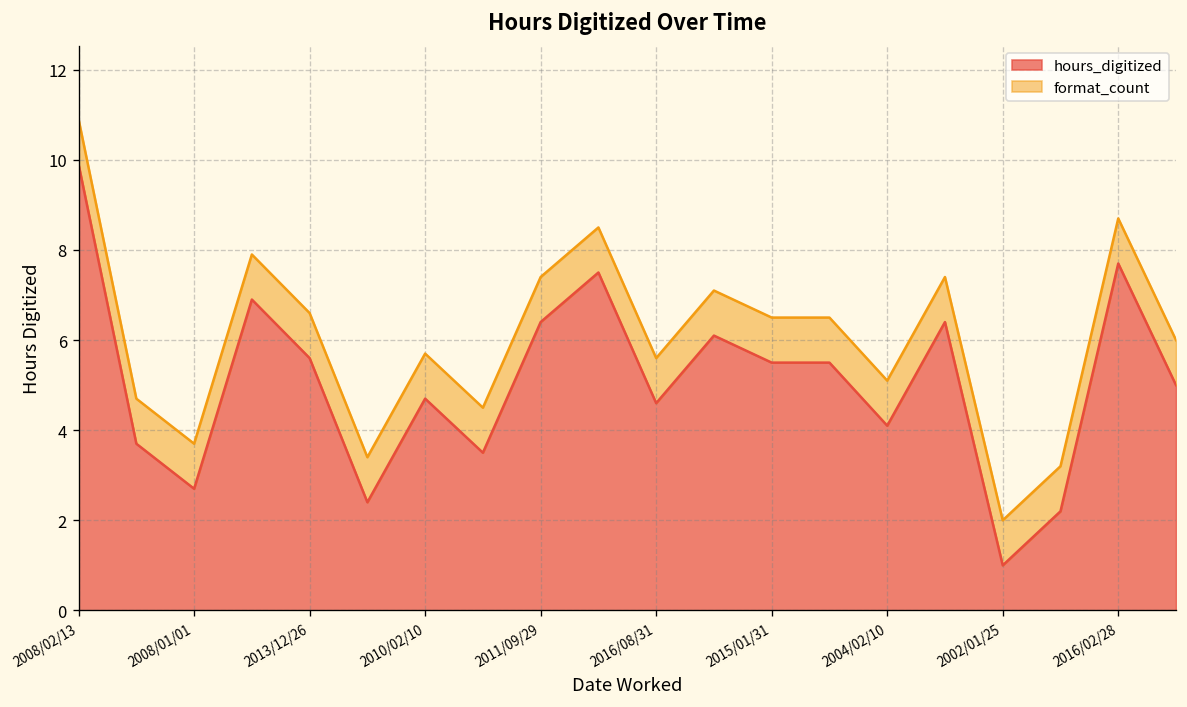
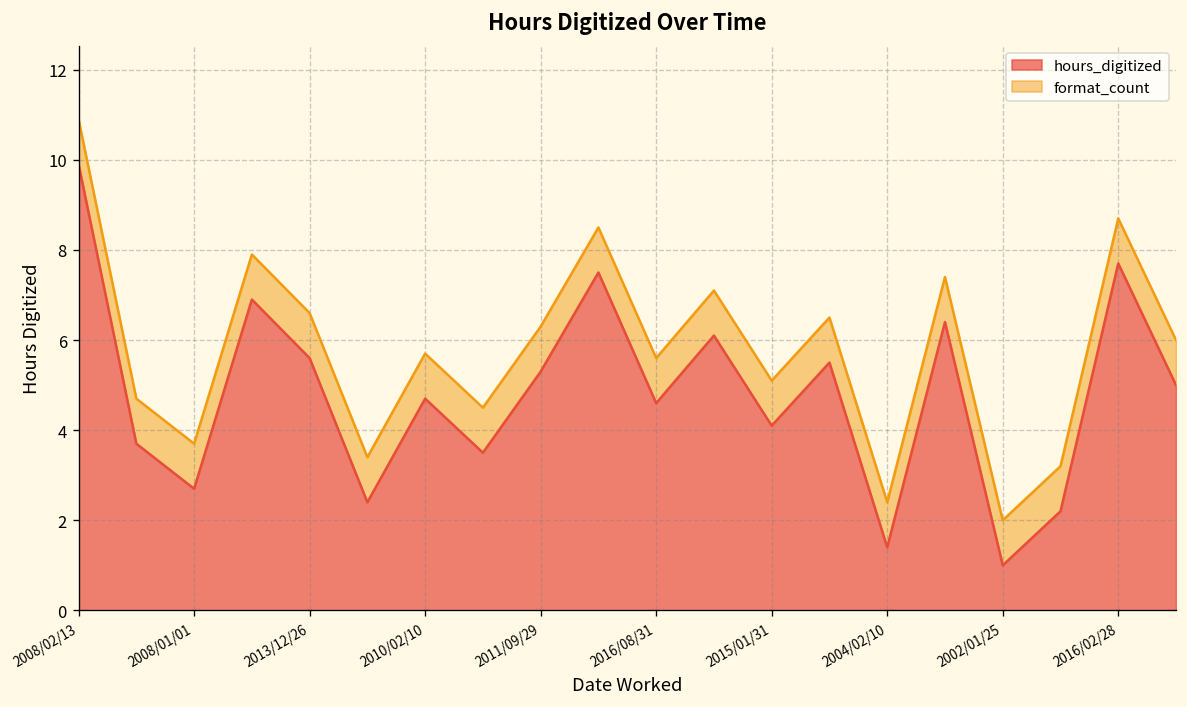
  {
    "hours_digitized": {
      "2008/02/13": 9.9,
      "2008/01/01": 2.7,
      "2013/12/26": 5.6,
      "2010/02/10": 4.7,
-     "2011/09/29": 6.4,
+     "2011/09/29": 5.3,
      "2016/08/31": 4.6,
-     "2015/01/31": 5.5,
-     "2004/02/10": 4.1,
+     "2015/01/31": 4.1,
+     "2004/02/10": 1.4,
      "2002/01/25": 1.0,
      "2016/02/28": 7.7
    },
    "format_count": {
      "2008/02/13": 1.0,
      "2008/01/01": 1.0,
      "2013/12/26": 1.0,
      "2010/02/10": 1.0,
      "2011/09/29": 1.0,
      "2016/08/31": 1.0,
      "2015/01/31": 1.0,
      "2004/02/10": 1.0,
      "2002/01/25": 1.0,
      "2016/02/28": 1.0
    }
  }
